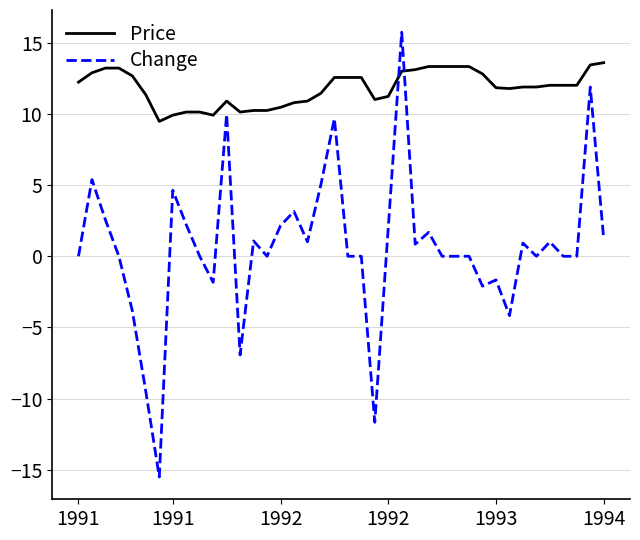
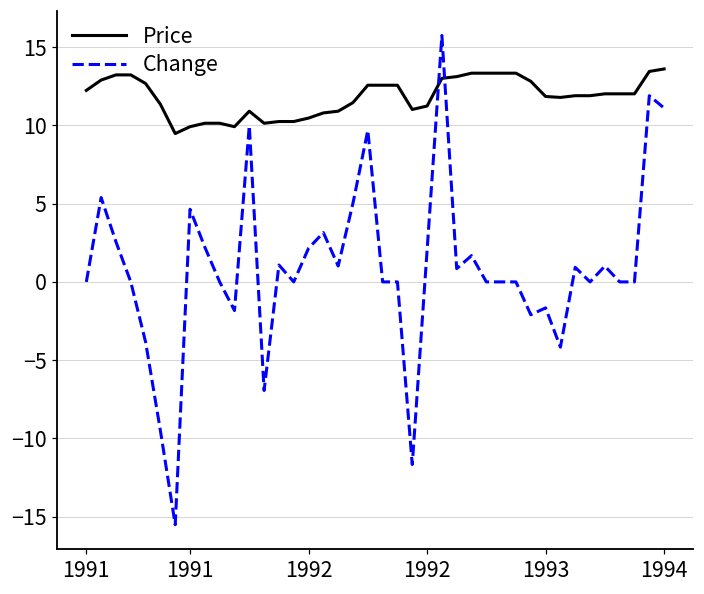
  {
    "Price": {
      "1993": 11.9,
      "1994": 13.6
    },
    "Change": {
      "1993": -1.7,
-     "1994": 1.2
+     "1994": 11.1
    }
  }
